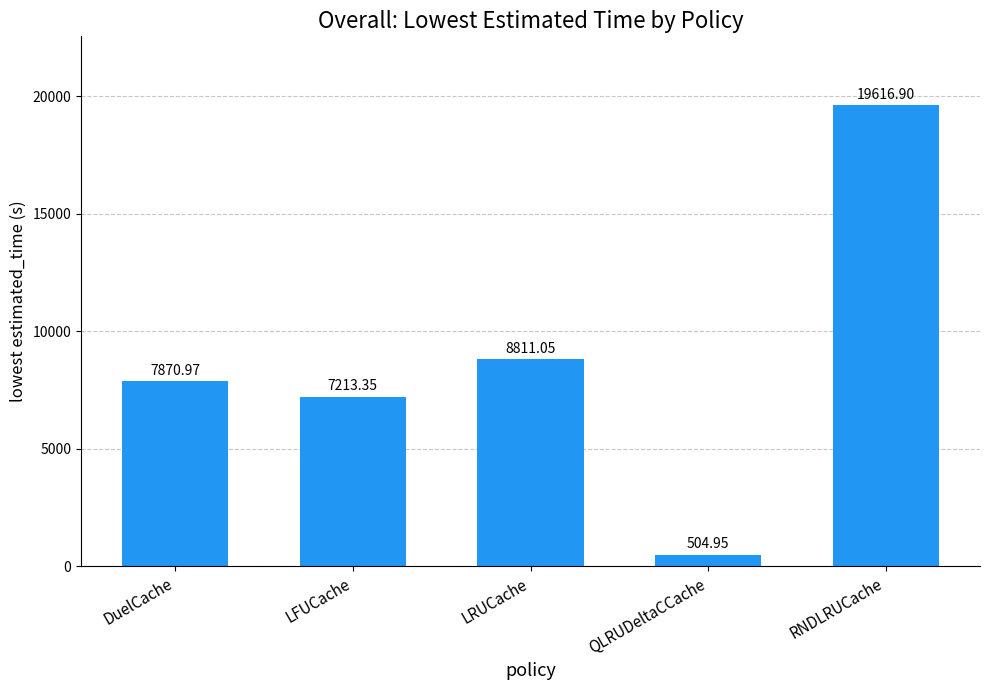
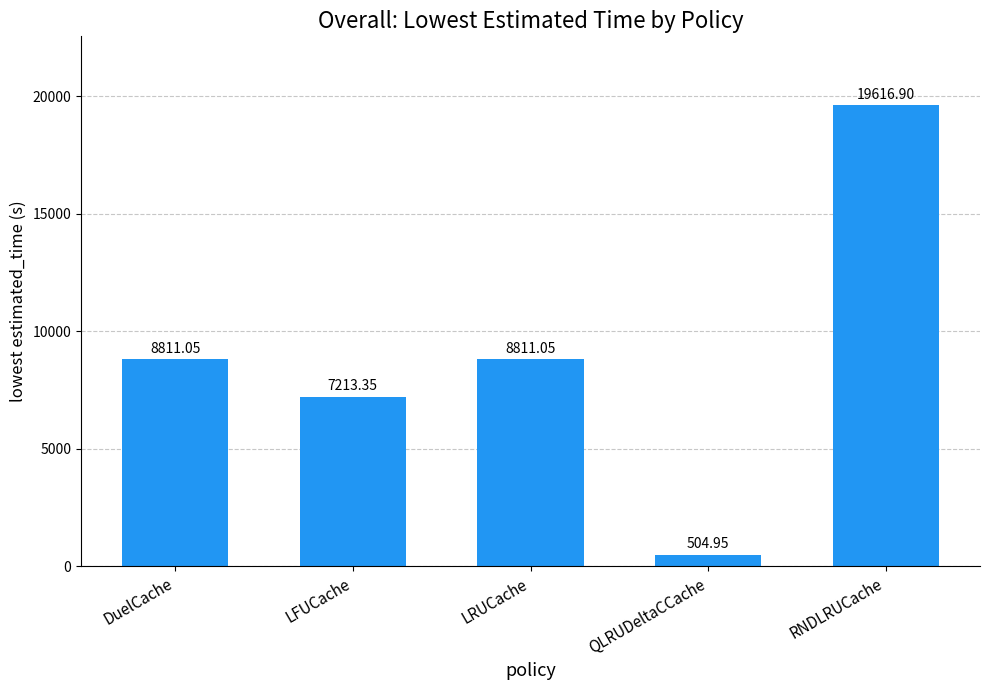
  {
-   "DuelCache": 7870.97,
+   "DuelCache": 8811.05,
    "LFUCache": 7213.35,
    "LRUCache": 8811.05,
    "QLRUDeltaCCache": 504.95,
    "RNDLRUCache": 19616.90
  }
